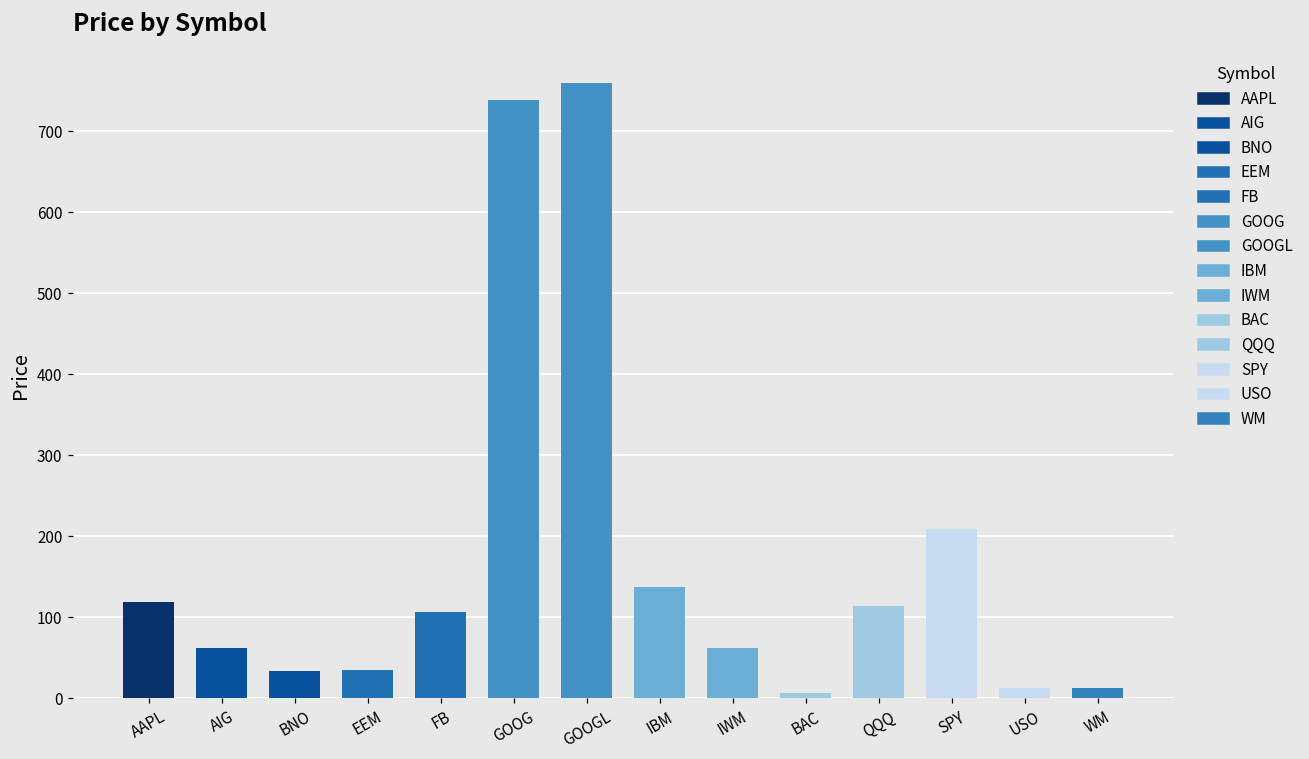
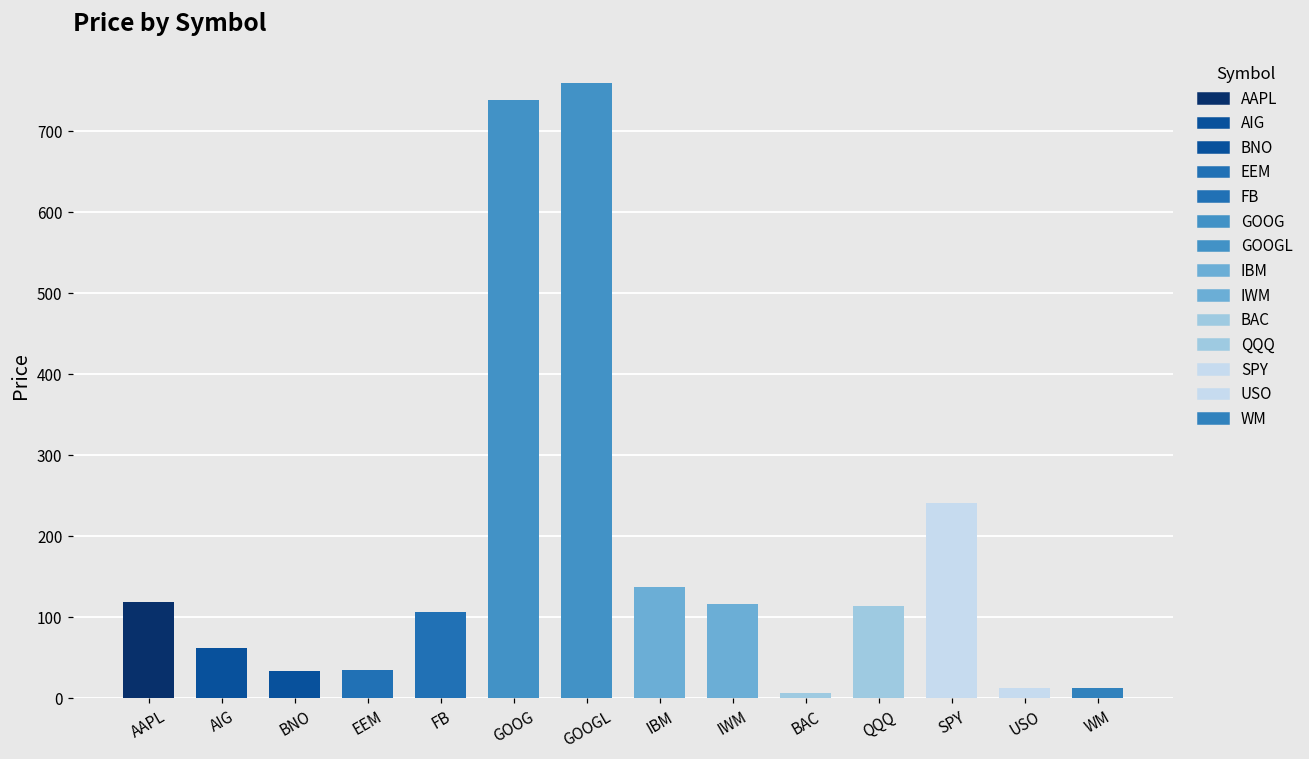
  {
    "AAPL": 120,
    "AIG": 60,
    "BNO": 30,
    "EEM": 30,
    "FB": 110,
    "GOOG": 740,
    "GOOGL": 760,
    "IBM": 140,
-   "IWM": 60,
+   "IWM": 120,
    "BAC": 10,
    "QQQ": 110,
-   "SPY": 210,
+   "SPY": 240,
    "USO": 10,
    "WM": 10
  }
